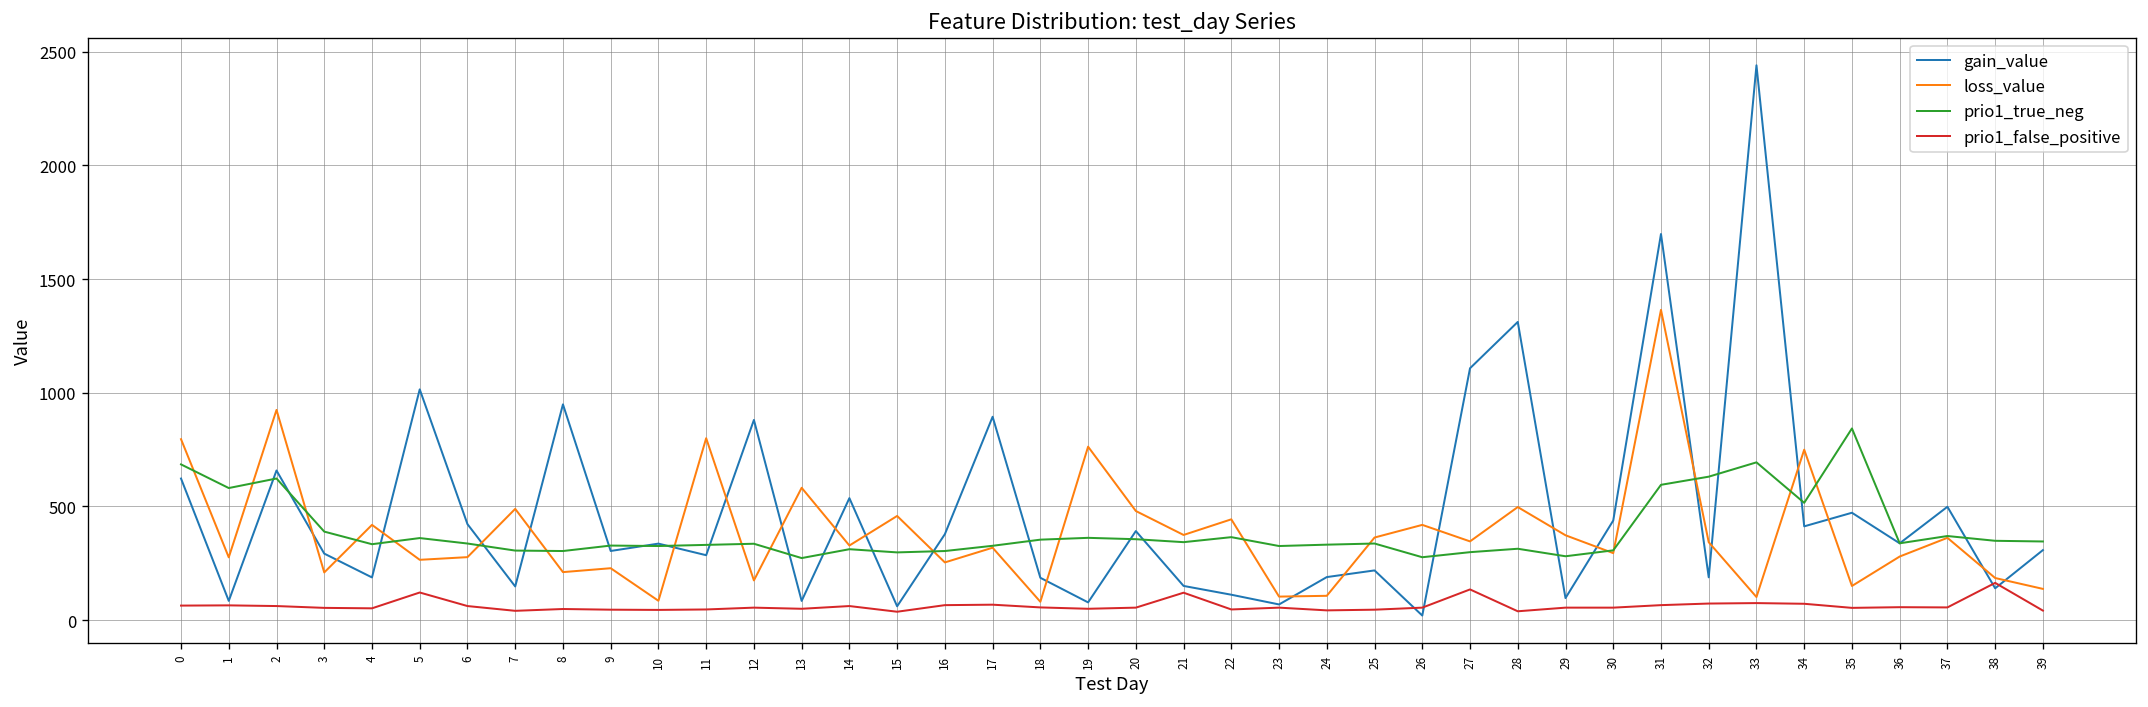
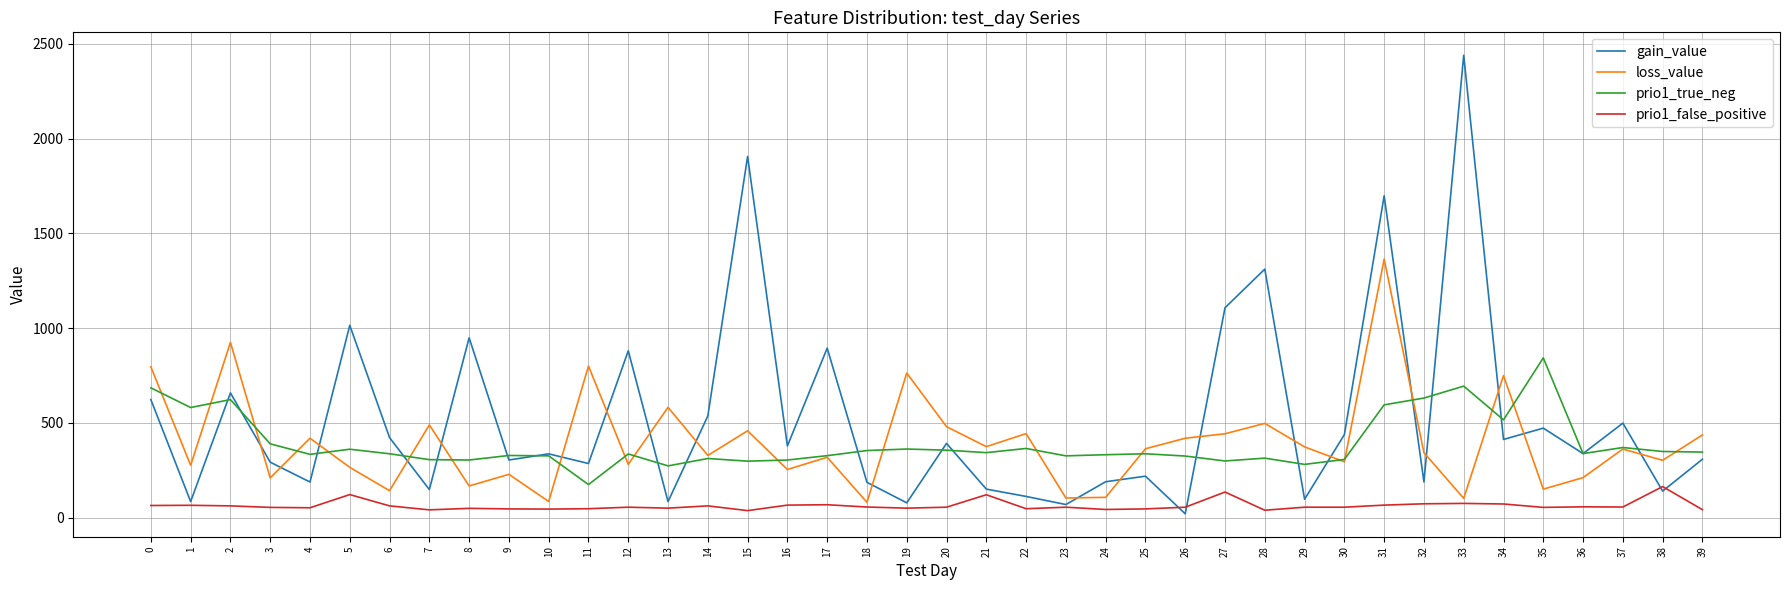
  {
    "gain_value": {
      "0": 620,
      "1": 80,
      "2": 660,
      "3": 290,
      "4": 190,
      "5": 1010,
      "6": 420,
      "7": 150,
      "8": 950,
      "9": 300,
      "11": 290,
      "12": 880,
      "13": 80,
      "14": 540,
-     "15": 60,
+     "15": 1910,
      "16": 380,
      "17": 890,
      "18": 190,
      "19": 80,
      "20": 390,
      "21": 150,
      "22": 110,
      "23": 70,
      "24": 190,
      "25": 220,
      "26": 20,
      "27": 1110,
      "28": 1310,
      "29": 100,
      "30": 440,
      "31": 1700,
      "32": 190,
      "33": 2440,
      "34": 410,
      "35": 470,
      "37": 500,
      "38": 140,
      "39": 310
    },
    "loss_value": {
      "0": 800,
      "1": 280,
      "2": 920,
      "3": 210,
      "4": 420,
      "5": 270,
-     "6": 280,
+     "6": 140,
      "7": 490,
-     "8": 210,
+     "8": 170,
      "9": 230,
      "10": 90,
      "11": 800,
-     "12": 170,
+     "12": 280,
      "13": 580,
      "14": 330,
      "15": 460,
      "16": 250,
      "18": 80,
      "19": 760,
      "20": 480,
      "21": 370,
      "22": 440,
      "23": 100,
      "24": 110,
      "25": 360,
      "26": 420,
-     "27": 350,
+     "27": 440,
      "28": 500,
      "29": 370,
      "31": 1360,
      "32": 340,
      "33": 100,
      "34": 750,
      "35": 150,
-     "36": 280,
-     "38": 190,
-     "39": 140
+     "36": 210,
+     "38": 300,
+     "39": 440
    },
    "prio1_true_neg": {
      "0": 690,
      "1": 580,
      "2": 620,
      "3": 390,
      "4": 330,
      "5": 360,
      "6": 340,
      "7": 310,
      "8": 300,
      "9": 330,
-     "11": 330,
+     "11": 170,
      "12": 340,
      "13": 270,
      "14": 310,
      "15": 300,
      "16": 300,
      "18": 350,
      "19": 360,
      "20": 360,
      "21": 340,
      "22": 370,
      "23": 330,
      "24": 330,
      "25": 340,
-     "26": 280,
+     "26": 330,
      "27": 300,
      "28": 310,
      "29": 280,
      "31": 600,
      "32": 630,
      "33": 690,
      "34": 520,
      "35": 840,
      "38": 350,
      "39": 350
    },
    "prio1_false_positive": {
      "0": 60,
      "1": 70,
      "2": 60,
      "3": 50,
      "4": 50,
      "5": 120,
      "6": 60,
      "7": 40,
      "8": 50,
      "9": 50,
      "10": 50,
      "11": 50,
      "12": 60,
      "13": 50,
      "14": 60,
      "15": 40,
      "16": 70,
      "17": 70,
      "18": 60,
      "19": 50,
      "20": 60,
      "21": 120,
      "22": 50,
      "23": 60,
      "24": 40,
      "25": 50,
      "26": 60,
      "27": 140,
      "28": 40,
      "29": 60,
      "30": 60,
      "31": 70,
      "32": 70,
      "33": 80,
      "34": 70,
      "35": 50,
      "36": 60,
      "37": 60,
      "38": 160,
      "39": 40
    }
  }
